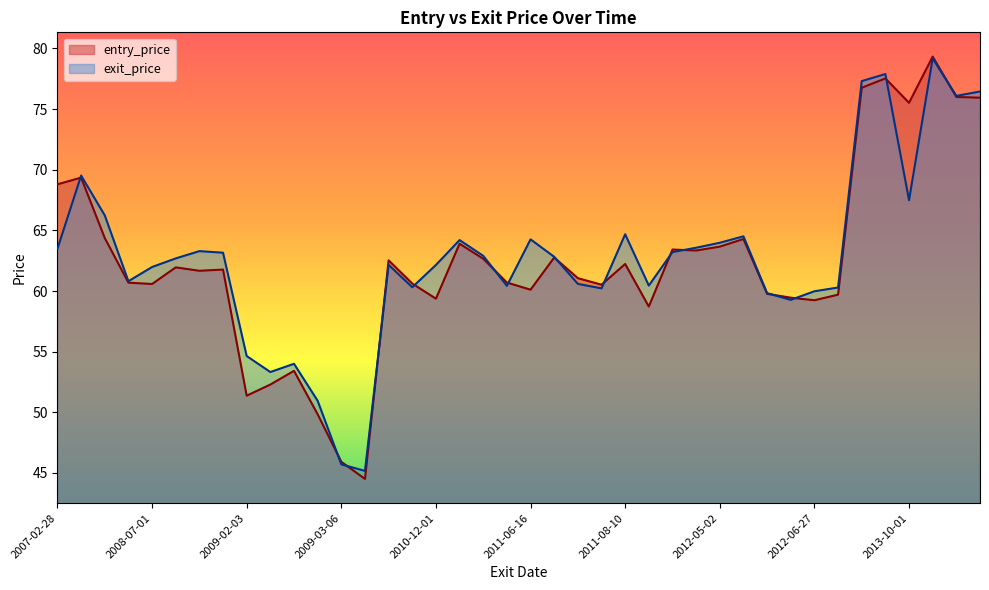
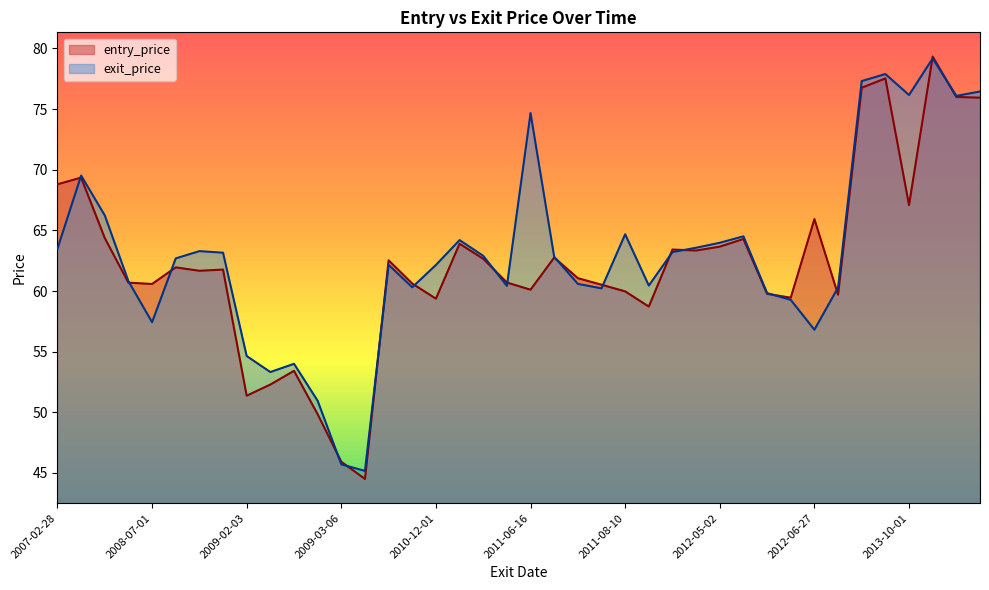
  {
    "entry_price": {
      "2007-02-28": 68.8,
      "2008-07-01": 60.6,
      "2009-02-03": 51.4,
      "2009-03-06": 45.9,
      "2010-12-01": 59.4,
      "2011-06-16": 60.1,
-     "2011-08-10": 62.2,
+     "2011-08-10": 60.0,
      "2012-05-02": 63.7,
-     "2012-06-27": 59.2,
-     "2013-10-01": 75.5
+     "2012-06-27": 65.9,
+     "2013-10-01": 67.1
    },
    "exit_price": {
      "2007-02-28": 63.5,
-     "2008-07-01": 62.0,
+     "2008-07-01": 57.4,
      "2009-02-03": 54.6,
      "2009-03-06": 45.7,
      "2010-12-01": 62.2,
-     "2011-06-16": 64.3,
+     "2011-06-16": 74.7,
      "2011-08-10": 64.7,
      "2012-05-02": 64.0,
-     "2012-06-27": 60.0,
-     "2013-10-01": 67.5
+     "2012-06-27": 56.8,
+     "2013-10-01": 76.2
    }
  }
